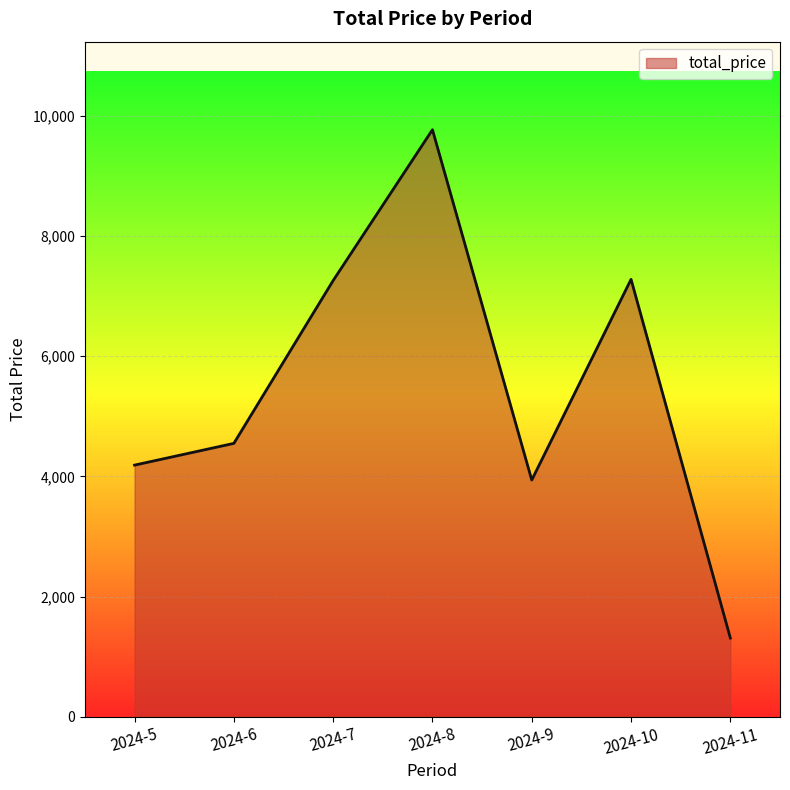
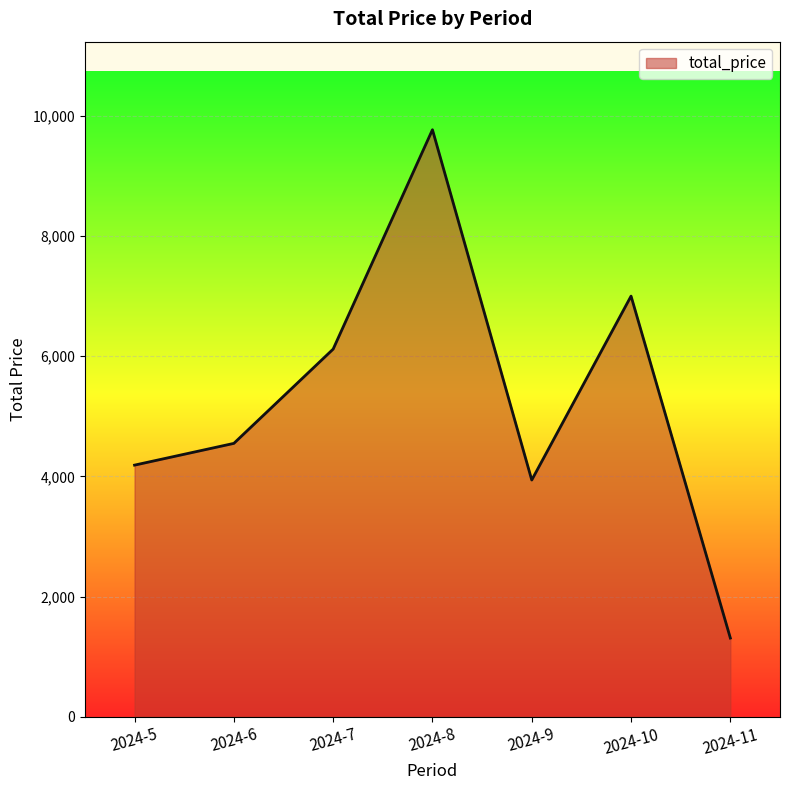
  {
    "2024-5": "4,200",
    "2024-6": "4,600",
-   "2024-7": "7,300",
+   "2024-7": "6,100",
    "2024-8": "9,800",
    "2024-9": "3,900",
-   "2024-10": "7,300",
+   "2024-10": "7,000",
    "2024-11": "1,300"
  }
